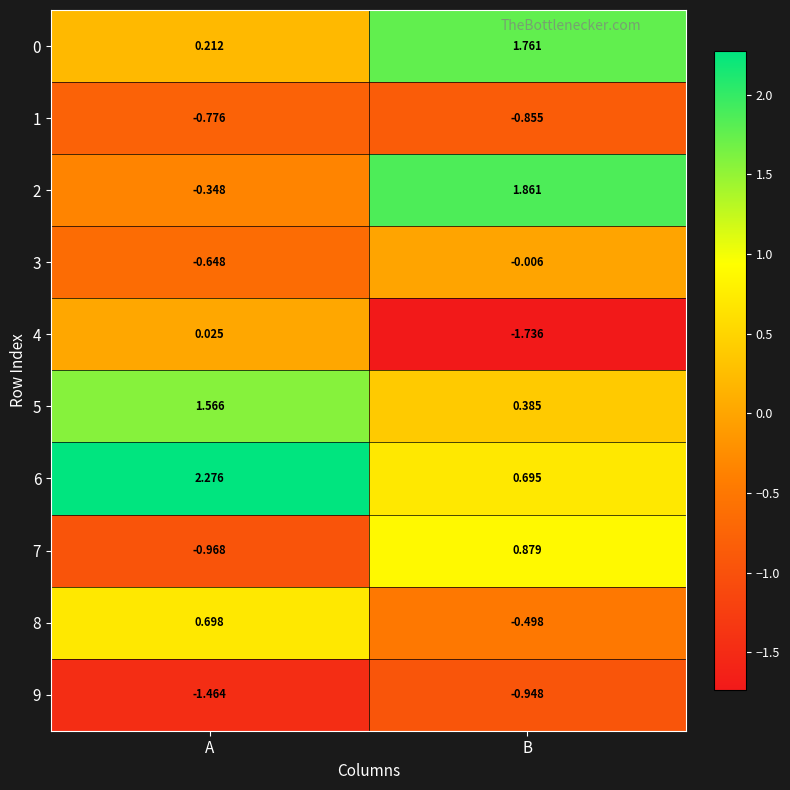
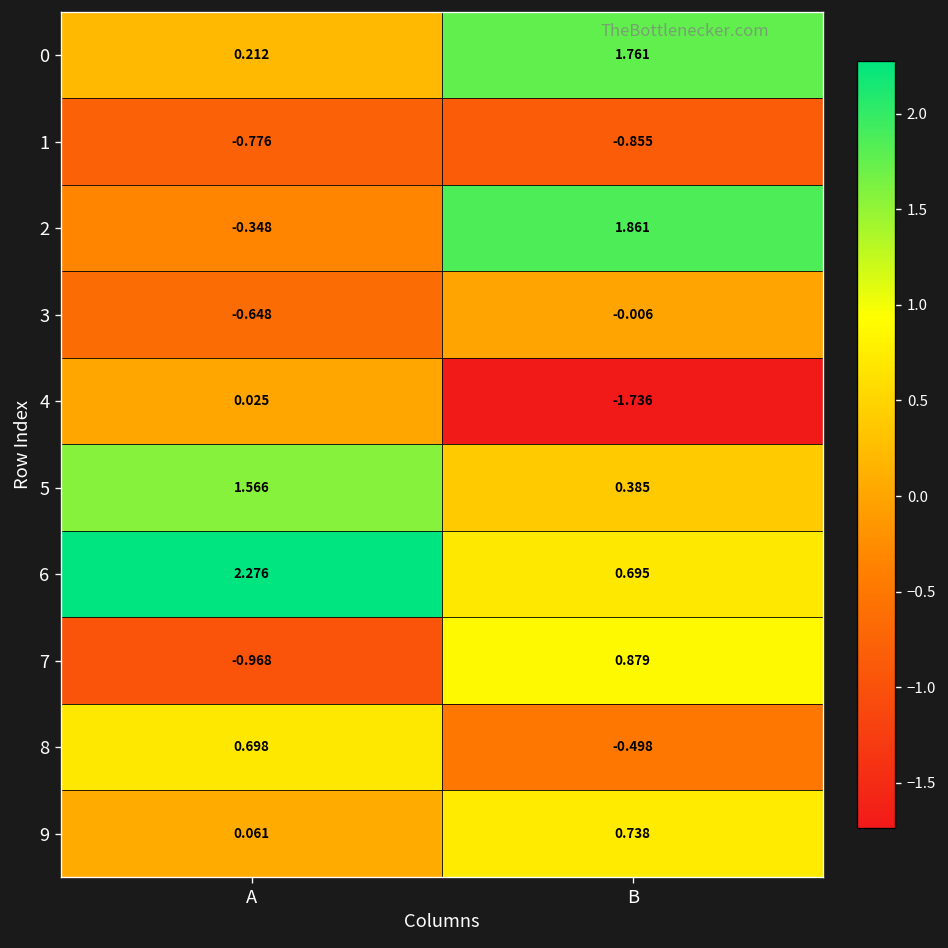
  {
    "0": {
      "A": 0.212,
      "B": 1.761
    },
    "1": {
      "A": -0.776,
      "B": -0.855
    },
    "2": {
      "A": -0.348,
      "B": 1.861
    },
    "3": {
      "A": -0.648,
      "B": -0.006
    },
    "4": {
      "A": 0.025,
      "B": -1.736
    },
    "5": {
      "A": 1.566,
      "B": 0.385
    },
    "6": {
      "A": 2.276,
      "B": 0.695
    },
    "7": {
      "A": -0.968,
      "B": 0.879
    },
    "8": {
      "A": 0.698,
      "B": -0.498
    },
    "9": {
-     "A": -1.464,
-     "B": -0.948
+     "A": 0.061,
+     "B": 0.738
    }
  }
